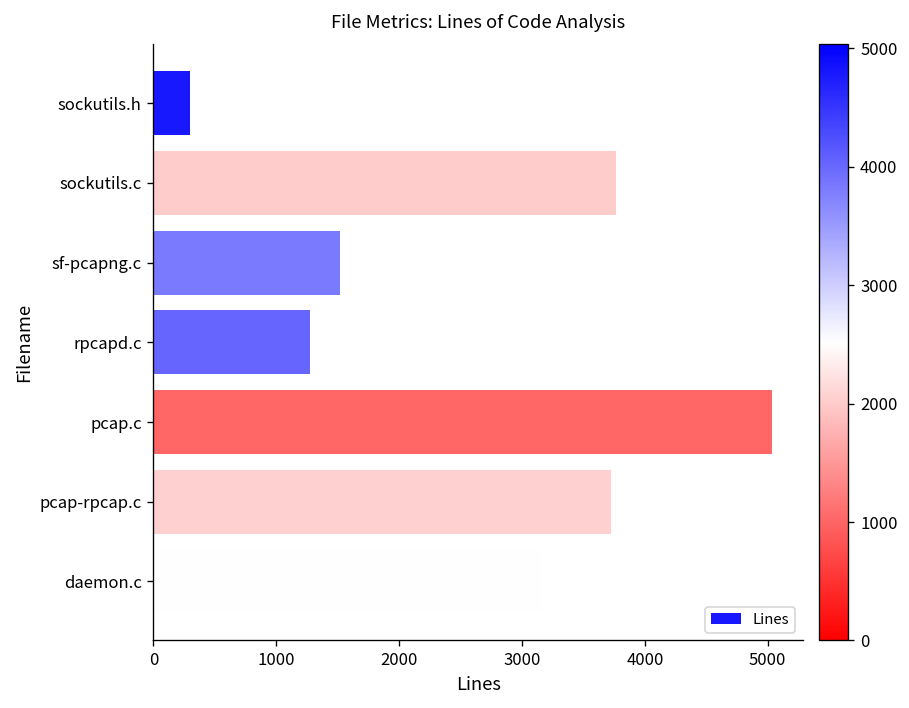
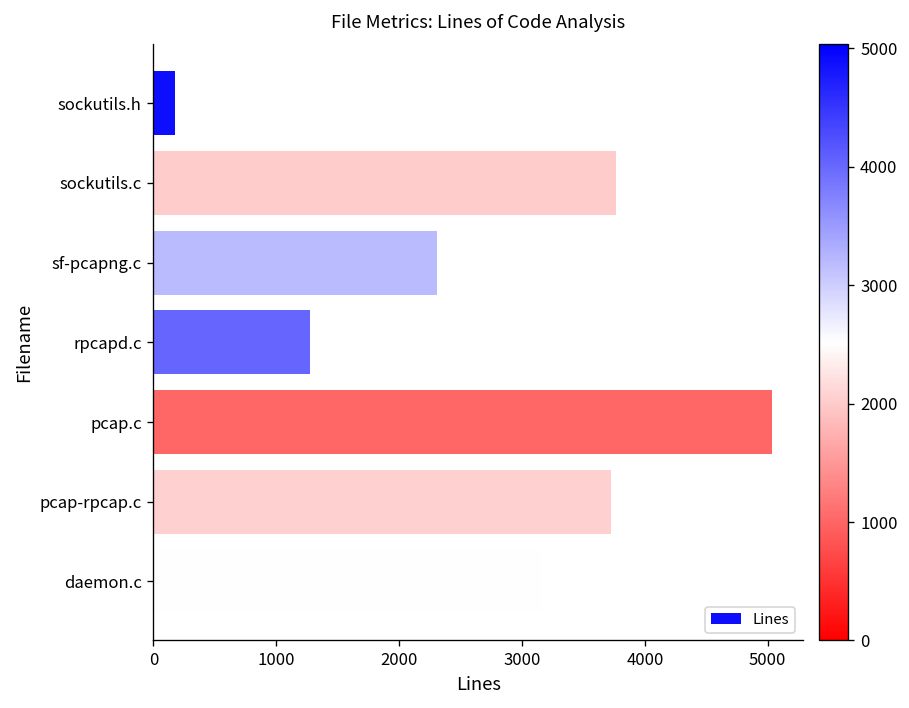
  {
-   "sockutils.h": 300,
+   "sockutils.h": 170,
    "sockutils.c": 3770,
-   "sf-pcapng.c": 1520,
+   "sf-pcapng.c": 2310,
    "rpcapd.c": 1270,
    "pcap.c": 5040,
    "pcap-rpcap.c": 3720,
    "daemon.c": 3160
  }
